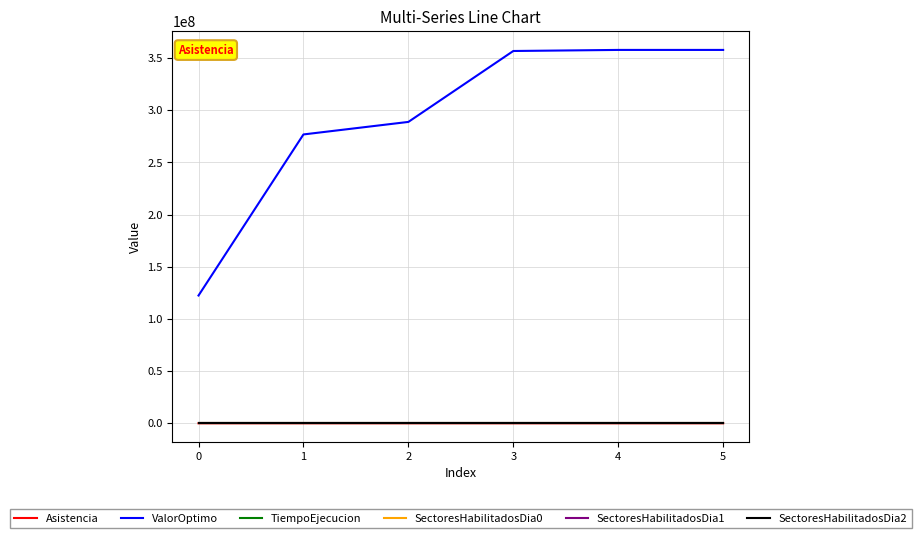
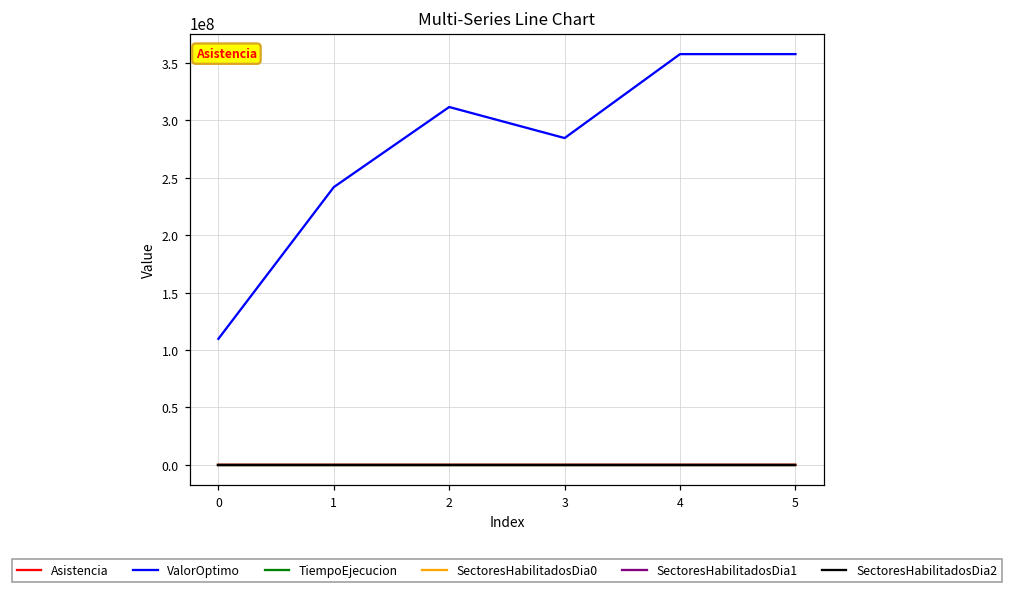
  {
    "SectoresHabilitadosDia2": {
      "0": 0,
      "1": 0,
      "2": 0,
      "3": 0,
      "4": 0,
      "5": 0
    },
    "ValorOptimo": {
-     "0": 122000000,
-     "1": 277000000,
-     "2": 289000000,
-     "3": 357000000,
+     "0": 110000000,
+     "1": 242000000,
+     "2": 312000000,
+     "3": 285000000,
      "4": 358000000,
      "5": 358000000
    }
  }
